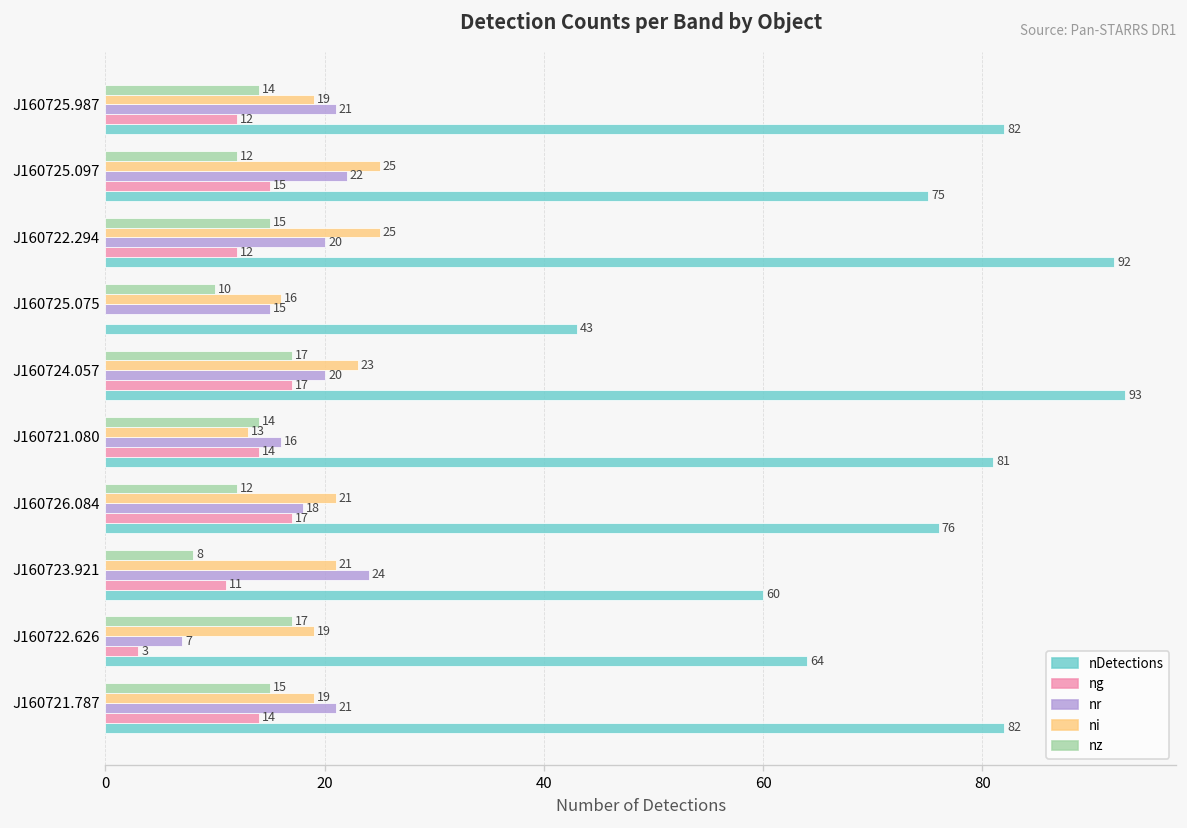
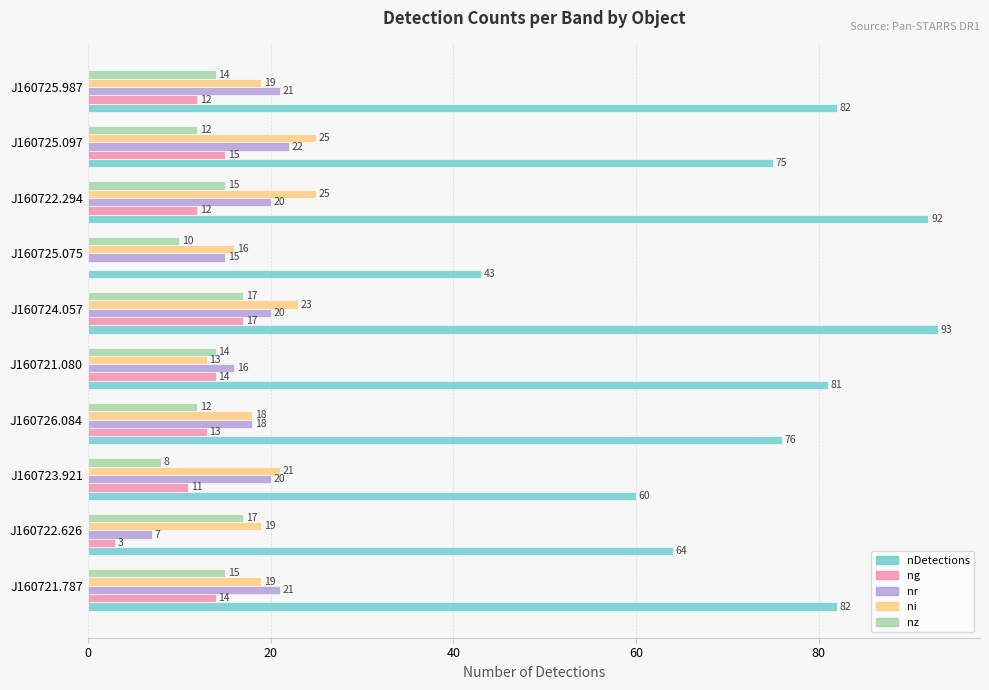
  {
    "nDetections": {
      "J160725.987": 82,
      "J160725.097": 75,
      "J160722.294": 92,
      "J160725.075": 43,
      "J160724.057": 93,
      "J160721.080": 81,
      "J160726.084": 76,
      "J160723.921": 60,
      "J160722.626": 64,
      "J160721.787": 82
    },
    "ng": {
      "J160725.987": 12,
      "J160725.097": 15,
      "J160722.294": 12,
      "J160724.057": 17,
      "J160721.080": 14,
-     "J160726.084": 17,
+     "J160726.084": 13,
      "J160723.921": 11,
      "J160722.626": 3,
      "J160721.787": 14
    },
    "nr": {
      "J160725.987": 21,
      "J160725.097": 22,
      "J160722.294": 20,
      "J160725.075": 15,
      "J160724.057": 20,
      "J160721.080": 16,
      "J160726.084": 18,
-     "J160723.921": 24,
+     "J160723.921": 20,
      "J160722.626": 7,
      "J160721.787": 21
    },
    "ni": {
      "J160725.987": 19,
      "J160725.097": 25,
      "J160722.294": 25,
      "J160725.075": 16,
      "J160724.057": 23,
      "J160721.080": 13,
-     "J160726.084": 21,
+     "J160726.084": 18,
      "J160723.921": 21,
      "J160722.626": 19,
      "J160721.787": 19
    },
    "nz": {
      "J160725.987": 14,
      "J160725.097": 12,
      "J160722.294": 15,
      "J160725.075": 10,
      "J160724.057": 17,
      "J160721.080": 14,
      "J160726.084": 12,
      "J160723.921": 8,
      "J160722.626": 17,
      "J160721.787": 15
    }
  }
